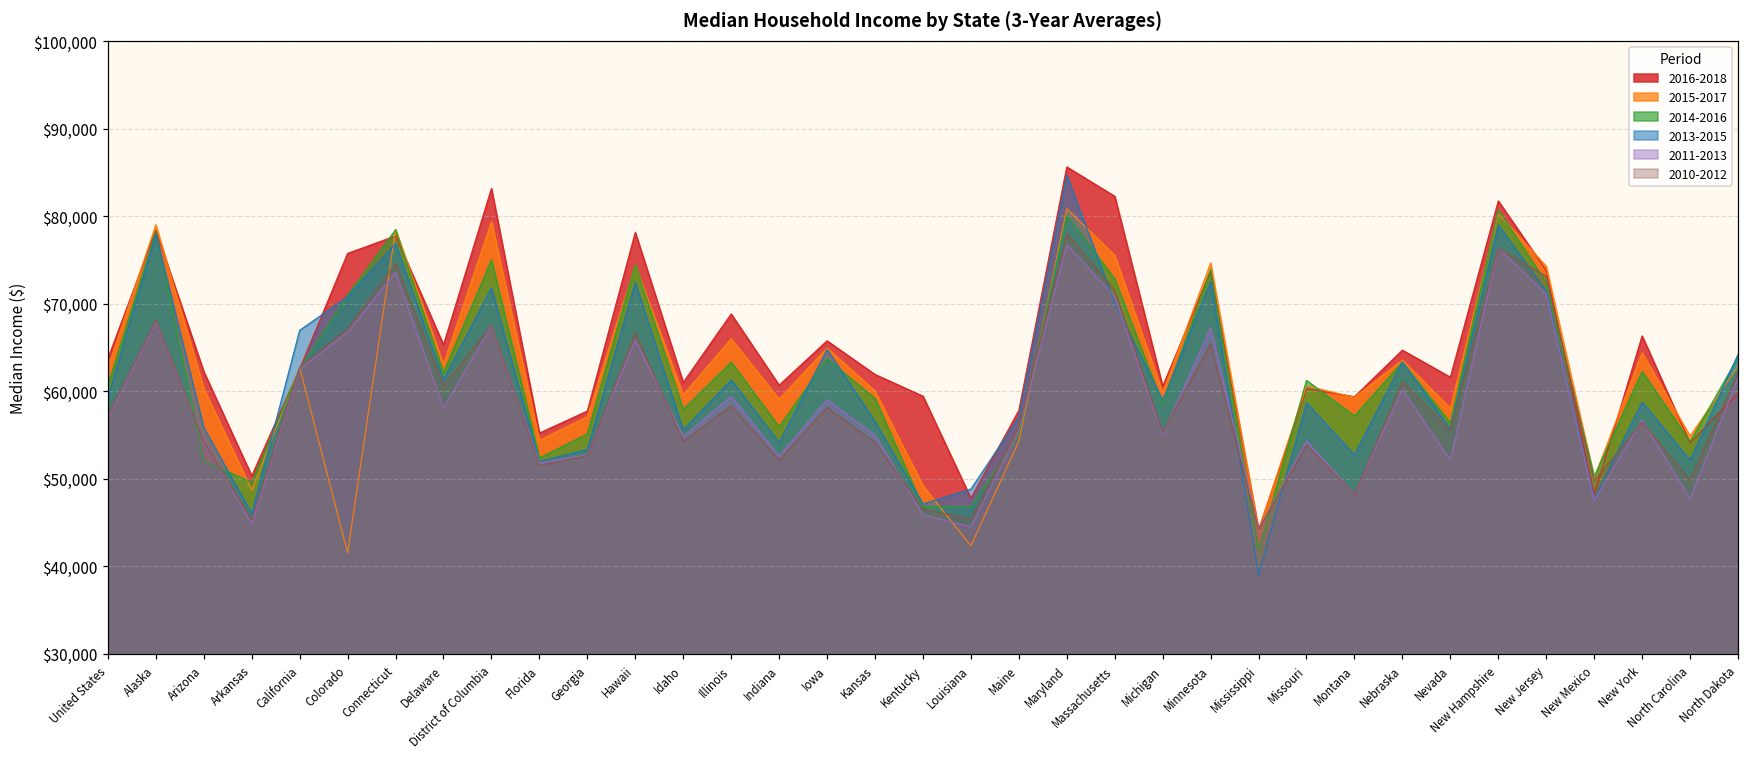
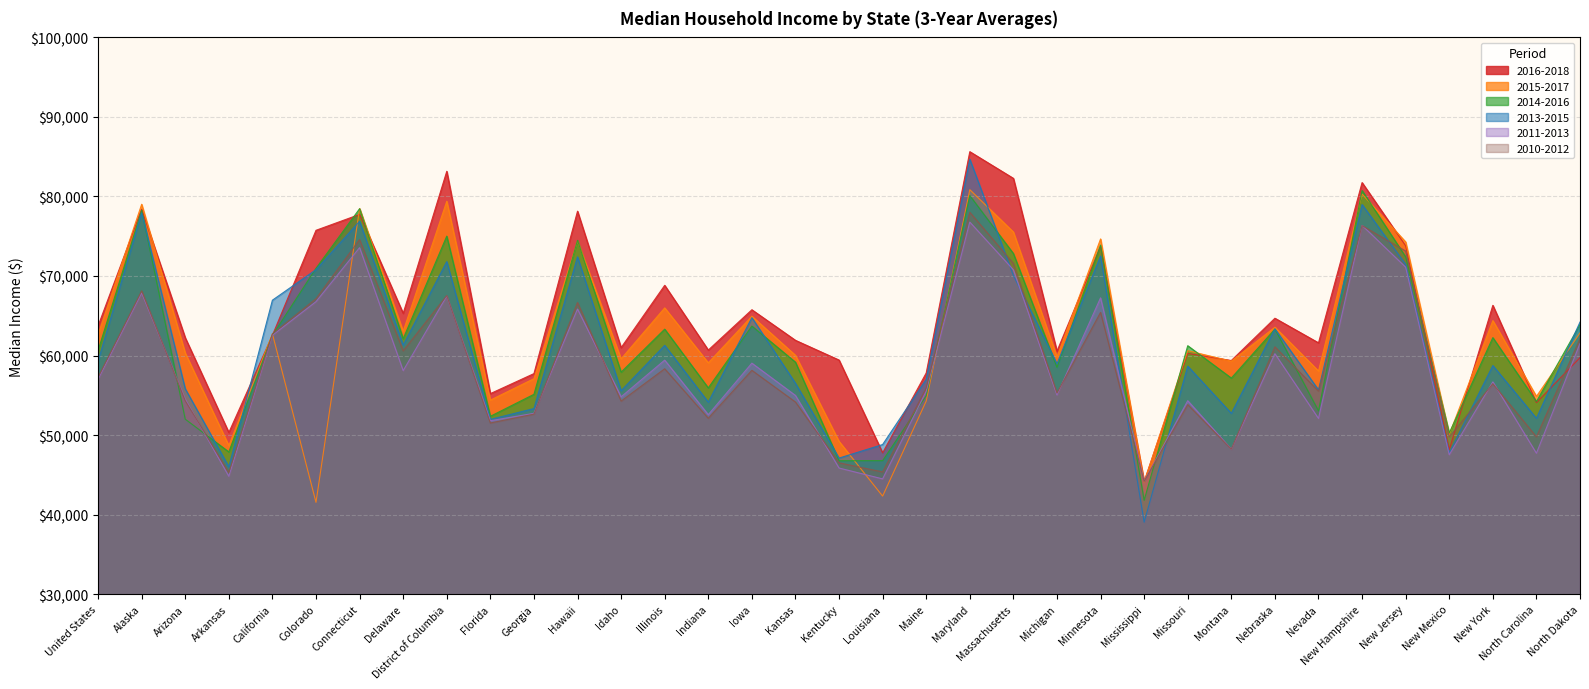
  {
    "2016-2018": {
      "United States": "$64,000",
      "Arizona": "$62,000",
      "Arkansas": "$50,000",
      "Colorado": "$76,000",
      "Connecticut": "$78,000",
      "Delaware": "$65,000",
      "District of Columbia": "$83,000",
      "Florida": "$55,000",
      "Georgia": "$58,000",
      "Hawaii": "$78,000",
      "Idaho": "$61,000",
      "Illinois": "$69,000",
      "Indiana": "$61,000",
      "Iowa": "$66,000",
      "Kansas": "$62,000",
      "Kentucky": "$59,000",
      "Louisiana": "$48,000",
      "Maine": "$58,000",
      "Maryland": "$86,000",
      "Massachusetts": "$82,000",
      "Michigan": "$61,000",
      "Missouri": "$60,000",
      "Nebraska": "$65,000",
      "Nevada": "$62,000",
      "New Hampshire": "$82,000",
      "New Jersey": "$74,000",
      "New Mexico": "$48,000",
      "New York": "$66,000",
      "North Dakota": "$60,000"
    },
    "2015-2017": {
      "United States": "$63,000",
      "Alaska": "$79,000",
      "Arizona": "$60,000",
      "Arkansas": "$49,000",
      "Colorado": "$42,000",
      "Delaware": "$63,000",
      "District of Columbia": "$79,000",
      "Florida": "$54,000",
      "Georgia": "$57,000",
      "Idaho": "$60,000",
      "Illinois": "$66,000",
      "Indiana": "$59,000",
      "Kansas": "$60,000",
      "Kentucky": "$49,000",
      "Louisiana": "$42,000",
      "Maine": "$54,000",
      "Maryland": "$81,000",
      "Massachusetts": "$76,000",
      "Michigan": "$60,000",
      "Minnesota": "$75,000",
      "Missouri": "$61,000",
      "Nevada": "$58,000",
      "New Hampshire": "$80,000",
      "New Jersey": "$74,000",
      "New York": "$64,000",
      "North Carolina": "$55,000",
      "North Dakota": "$63,000"
    },
    "2014-2016": {
      "United States": "$61,000",
      "Arizona": "$52,000",
-     "Arkansas": "$50,000",
+     "Arkansas": "$48,000",
      "Delaware": "$62,000",
      "District of Columbia": "$75,000",
      "Florida": "$52,000",
      "Georgia": "$55,000",
      "Idaho": "$58,000",
      "Illinois": "$63,000",
      "Indiana": "$56,000",
      "Iowa": "$64,000",
      "Kansas": "$59,000",
      "Louisiana": "$47,000",
      "Maine": "$55,000",
      "Maryland": "$80,000",
      "Massachusetts": "$73,000",
      "Michigan": "$59,000",
      "Mississippi": "$42,000",
      "Missouri": "$61,000",
      "Montana": "$57,000",
-     "Nevada": "$56,000",
+     "Nevada": "$53,000",
      "New Hampshire": "$81,000",
      "New Jersey": "$72,000",
      "New York": "$62,000"
    },
    "2013-2015": {
      "United States": "$59,000",
      "Alaska": "$78,000",
      "Arizona": "$56,000",
      "Arkansas": "$46,000",
      "California": "$67,000",
      "Connecticut": "$77,000",
      "Delaware": "$61,000",
      "District of Columbia": "$72,000",
      "Georgia": "$53,000",
      "Hawaii": "$72,000",
      "Idaho": "$56,000",
      "Illinois": "$61,000",
      "Indiana": "$54,000",
      "Kansas": "$57,000",
      "Kentucky": "$47,000",
      "Louisiana": "$49,000",
      "Maine": "$57,000",
      "Maryland": "$85,000",
      "Massachusetts": "$70,000",
      "Michigan": "$59,000",
      "Minnesota": "$73,000",
      "Mississippi": "$39,000",
      "Missouri": "$59,000",
      "Montana": "$53,000",
      "New Hampshire": "$79,000",
      "New Jersey": "$71,000",
      "New York": "$59,000",
      "North Carolina": "$52,000"
    }
  }
